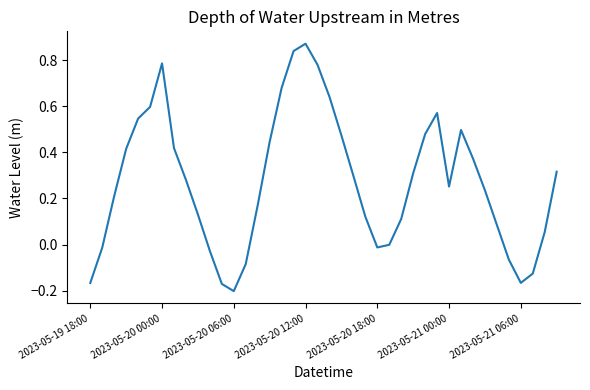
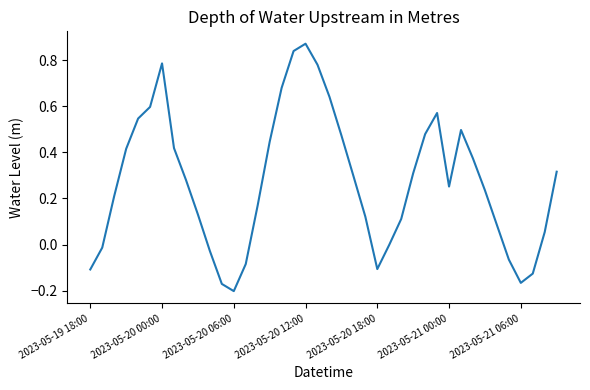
  {
-   "2023-05-19 18:00": -0.17,
+   "2023-05-19 18:00": -0.11,
    "2023-05-20 00:00": 0.79,
    "2023-05-20 06:00": -0.20,
    "2023-05-20 12:00": 0.87,
-   "2023-05-20 18:00": -0.01,
+   "2023-05-20 18:00": -0.11,
    "2023-05-21 00:00": 0.25,
    "2023-05-21 06:00": -0.17
  }
